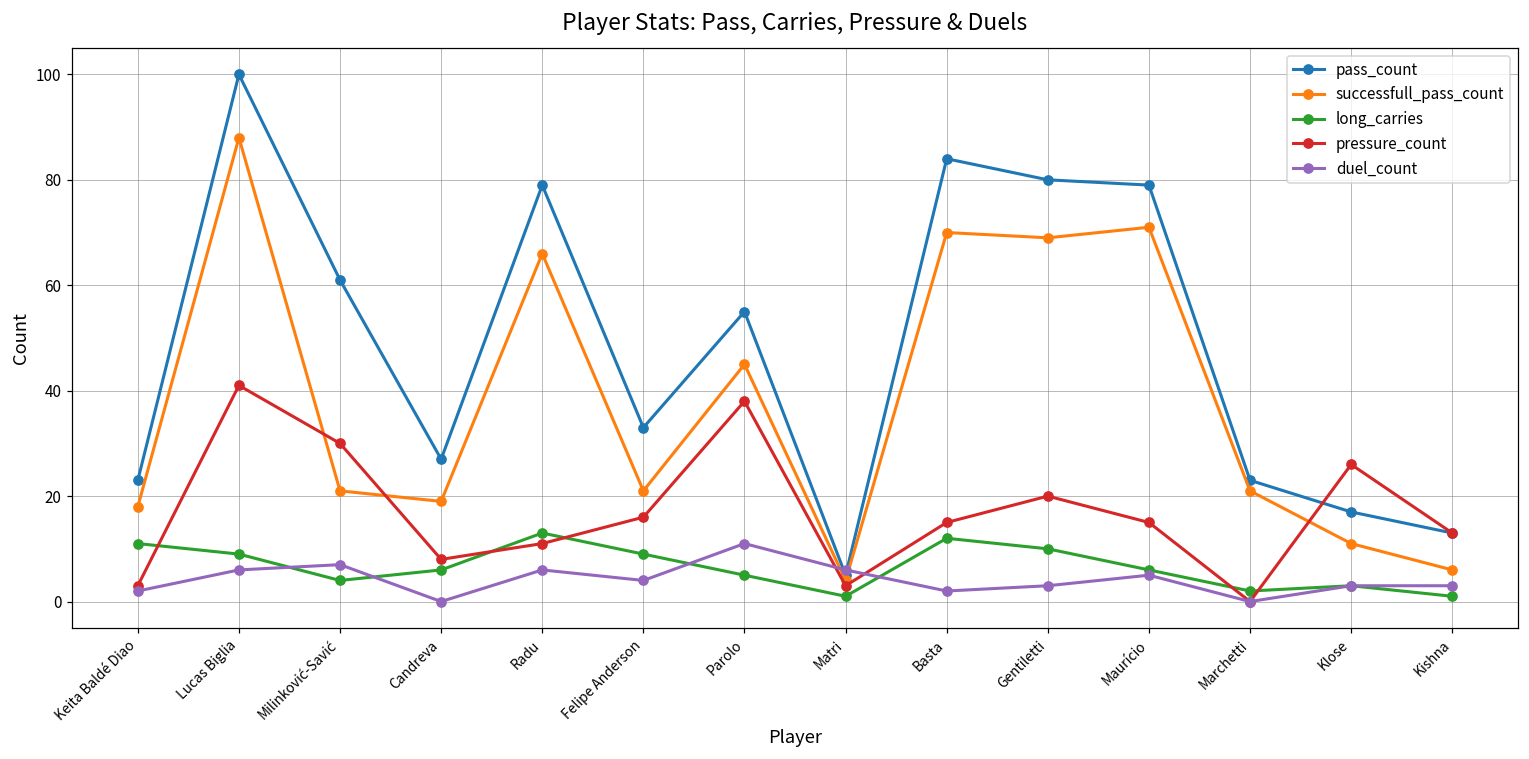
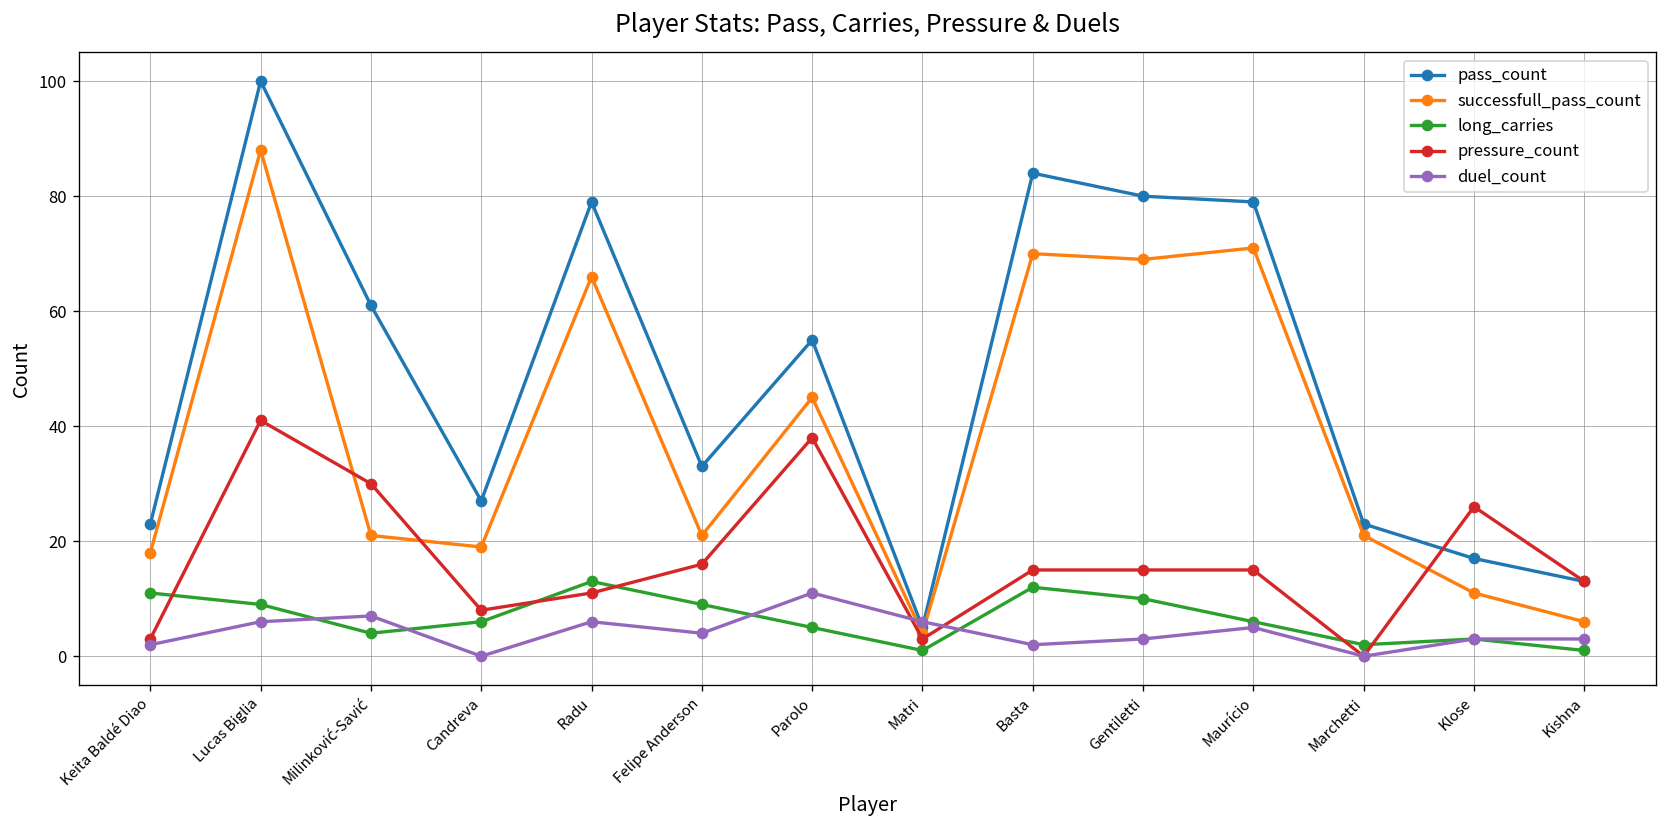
  {
    "pass_count": {
      "Keita Baldé Diao": 23,
      "Lucas Biglia": 100,
      "Milinković-Savić": 61,
      "Candreva": 27,
      "Radu": 79,
      "Felipe Anderson": 33,
      "Parolo": 55,
      "Matri": 5,
      "Basta": 84,
      "Gentiletti": 80,
      "Maurício": 79,
      "Marchetti": 23,
      "Klose": 17
    },
    "successfull_pass_count": {
      "Keita Baldé Diao": 18,
      "Lucas Biglia": 88,
      "Milinković-Savić": 21,
      "Candreva": 19,
      "Radu": 66,
      "Felipe Anderson": 21,
      "Parolo": 45,
      "Matri": 4,
      "Basta": 70,
      "Gentiletti": 69,
      "Maurício": 71,
      "Marchetti": 21,
      "Klose": 11,
      "Kishna": 6
    },
    "long_carries": {
      "Keita Baldé Diao": 11,
      "Lucas Biglia": 9,
      "Milinković-Savić": 4,
      "Candreva": 6,
      "Radu": 13,
      "Felipe Anderson": 9,
      "Parolo": 5,
      "Matri": 1,
      "Basta": 12,
      "Gentiletti": 10,
      "Maurício": 6,
      "Marchetti": 2,
      "Kishna": 1
    },
    "pressure_count": {
      "Keita Baldé Diao": 3,
      "Lucas Biglia": 41,
      "Milinković-Savić": 30,
      "Candreva": 8,
      "Radu": 11,
      "Felipe Anderson": 16,
      "Parolo": 38,
      "Matri": 3,
      "Basta": 15,
-     "Gentiletti": 20,
+     "Gentiletti": 15,
      "Maurício": 15,
      "Klose": 26
    },
    "duel_count": {
      "Keita Baldé Diao": 2,
      "Lucas Biglia": 6,
      "Milinković-Savić": 7,
      "Candreva": 0,
      "Radu": 6,
      "Felipe Anderson": 4,
      "Parolo": 11,
      "Matri": 6,
      "Basta": 2,
      "Gentiletti": 3,
      "Maurício": 5,
      "Kishna": 3
    }
  }
